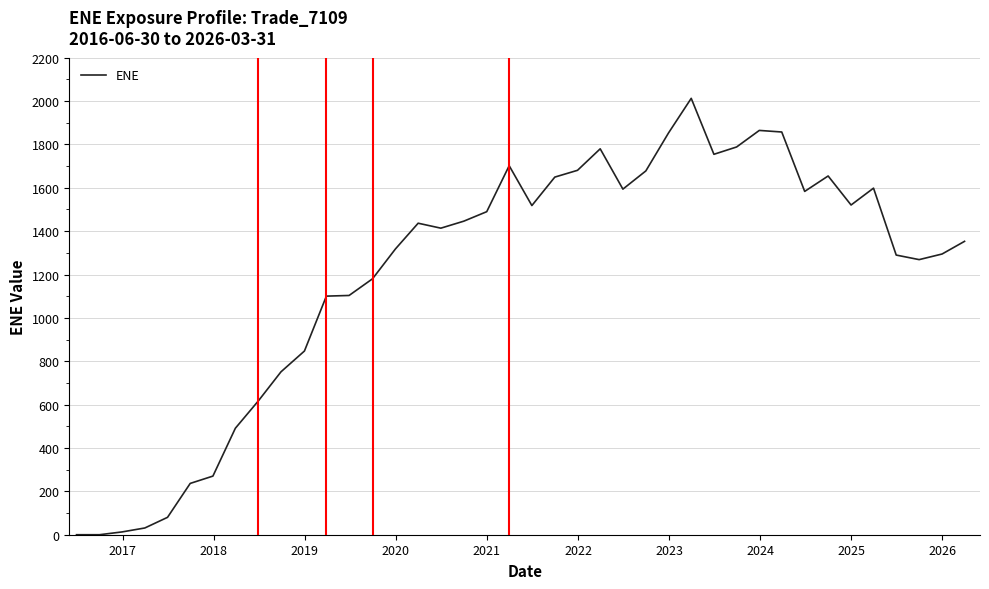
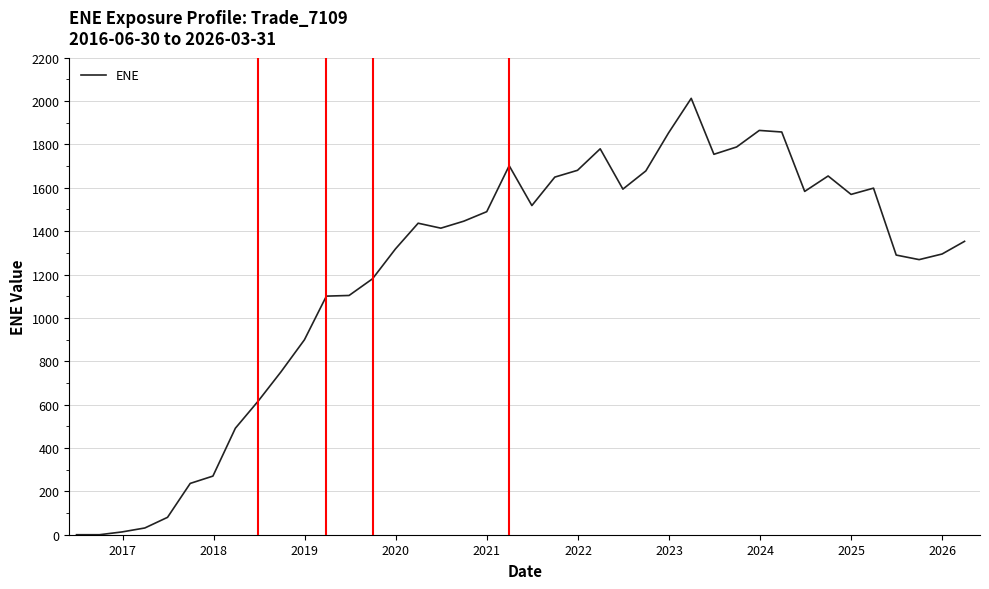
  {
-   "2019": 850,
+   "2019": 900,
    "2020": 1320,
    "2021": 1490,
-   "2025": 1520,
+   "2025": 1570,
    "2026": 1290
  }
